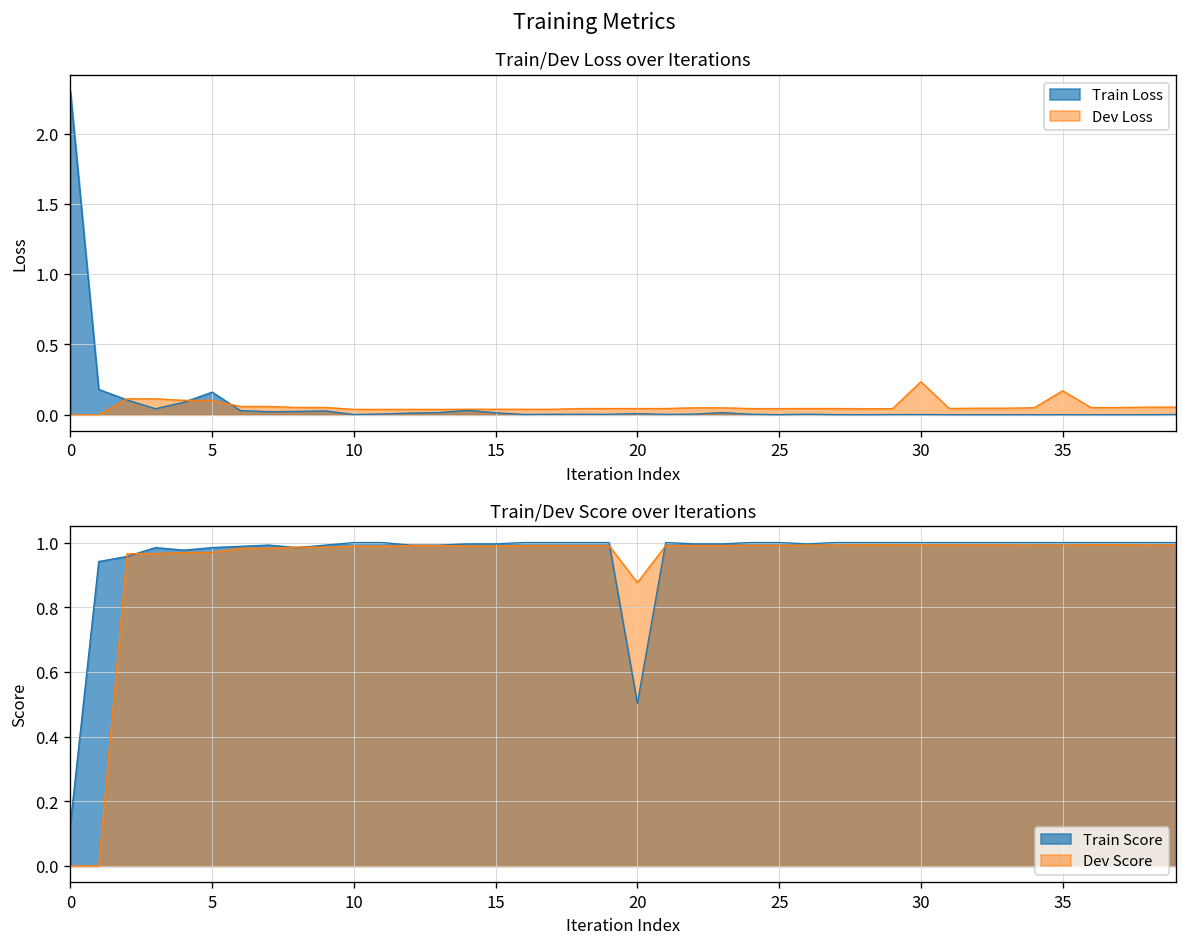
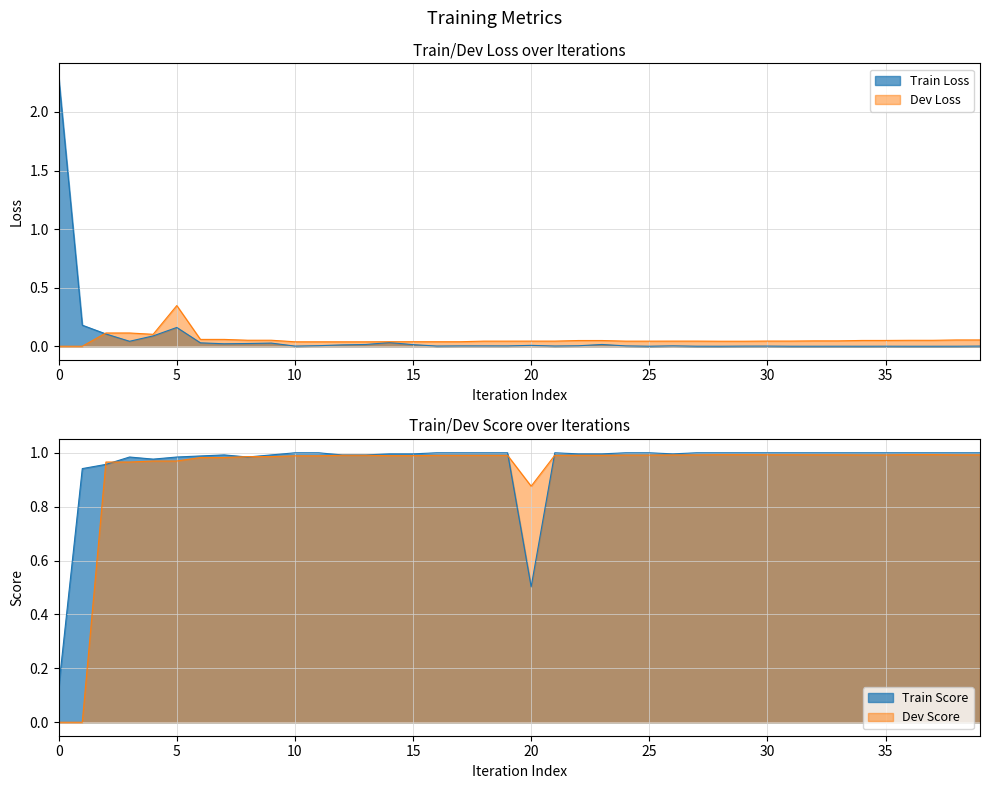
  {
    "Train/Dev Loss over Iterations": {
      "Train Loss": {
        "0": 2.30,
        "5": 0.16,
        "10": 0.00,
        "15": 0.01,
        "20": 0.01,
        "25": 0.00,
        "30": 0.00,
        "35": 0.00
      },
      "Dev Loss": {
        "0": 0.00,
-       "5": 0.10,
+       "5": 0.35,
        "10": 0.04,
        "15": 0.04,
        "20": 0.04,
        "25": 0.04,
-       "30": 0.23,
-       "35": 0.17
+       "30": 0.04,
+       "35": 0.05
      }
    },
    "Train/Dev Score over Iterations": {
      "Train Score": {
        "0": 0.13,
        "5": 0.98,
        "10": 1.00,
        "20": 0.50
      },
      "Dev Score": {
        "0": 0.00,
        "5": 0.97,
        "10": 0.99,
        "20": 0.88
      }
    }
  }
